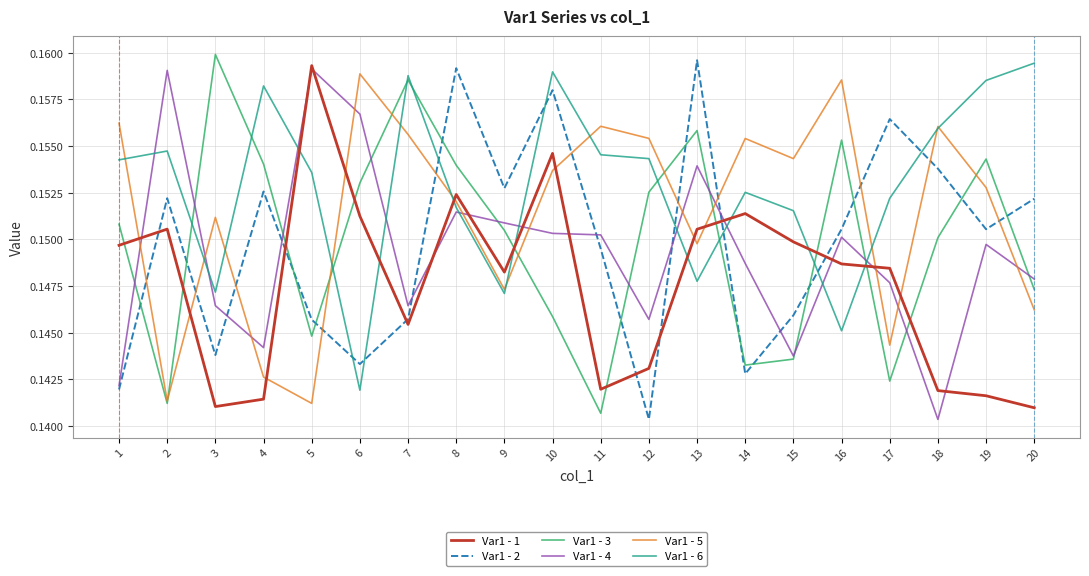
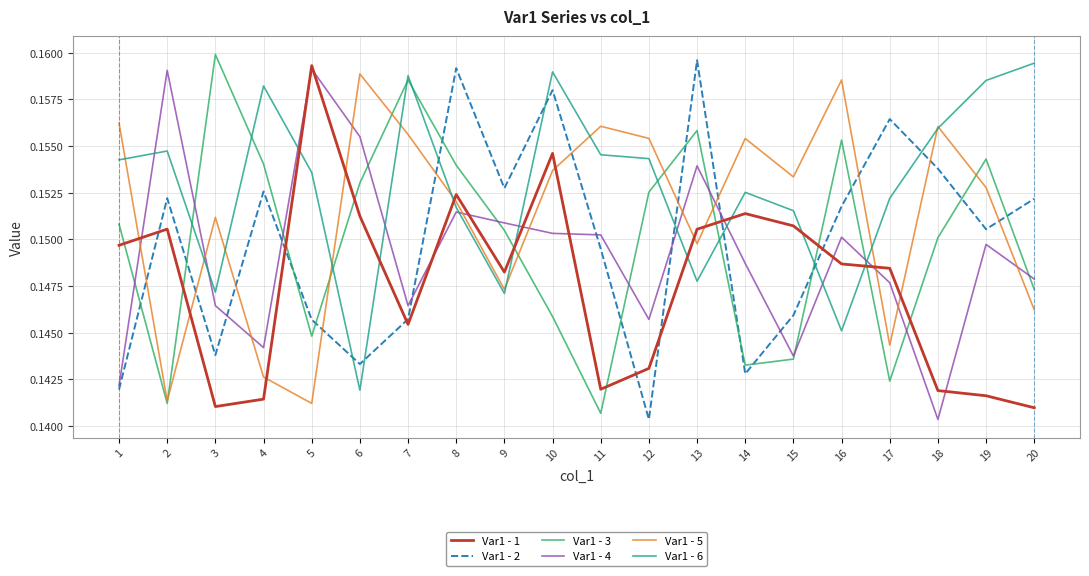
  {
    "Var1 - 1": {
      "1": 0.1497,
      "2": 0.1506,
      "3": 0.1410,
      "4": 0.1414,
      "5": 0.1593,
      "6": 0.1513,
      "7": 0.1454,
      "8": 0.1524,
      "9": 0.1483,
      "10": 0.1546,
      "11": 0.1420,
      "12": 0.1431,
      "13": 0.1505,
      "14": 0.1514,
-     "15": 0.1499,
+     "15": 0.1507,
      "16": 0.1487,
      "17": 0.1485,
      "18": 0.1419,
      "19": 0.1416,
      "20": 0.1410
    },
    "Var1 - 2": {
      "1": 0.1420,
      "2": 0.1522,
      "3": 0.1438,
      "4": 0.1526,
      "5": 0.1457,
      "6": 0.1433,
      "7": 0.1457,
      "8": 0.1592,
      "9": 0.1527,
      "10": 0.1580,
      "11": 0.1495,
      "12": 0.1404,
      "13": 0.1596,
      "14": 0.1428,
      "15": 0.1459,
-     "16": 0.1506,
+     "16": 0.1518,
      "17": 0.1565,
      "18": 0.1538,
      "19": 0.1505,
      "20": 0.1522
    },
    "Var1 - 4": {
      "1": 0.1422,
      "2": 0.1591,
      "3": 0.1465,
      "4": 0.1442,
      "5": 0.1591,
-     "6": 0.1567,
+     "6": 0.1555,
      "7": 0.1465,
      "8": 0.1515,
      "9": 0.1509,
      "10": 0.1503,
      "11": 0.1502,
      "12": 0.1457,
      "13": 0.1539,
      "14": 0.1487,
      "15": 0.1438,
      "16": 0.1501,
      "17": 0.1477,
      "18": 0.1404,
      "19": 0.1497,
      "20": 0.1479
    },
    "Var1 - 5": {
      "1": 0.1562,
      "3": 0.1512,
      "4": 0.1426,
      "5": 0.1412,
      "6": 0.1589,
      "7": 0.1556,
      "8": 0.1520,
      "9": 0.1473,
      "10": 0.1537,
      "11": 0.1561,
      "12": 0.1554,
      "13": 0.1498,
      "14": 0.1554,
-     "15": 0.1543,
+     "15": 0.1534,
      "16": 0.1585,
      "17": 0.1443,
      "19": 0.1528,
      "20": 0.1462
    }
  }
